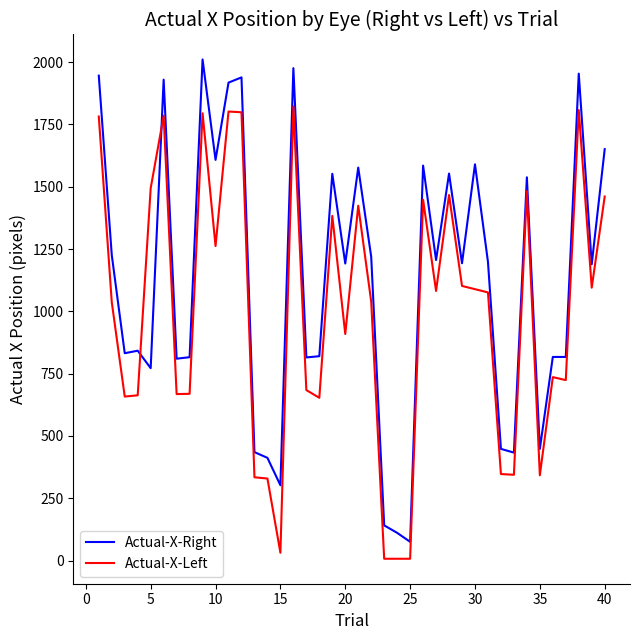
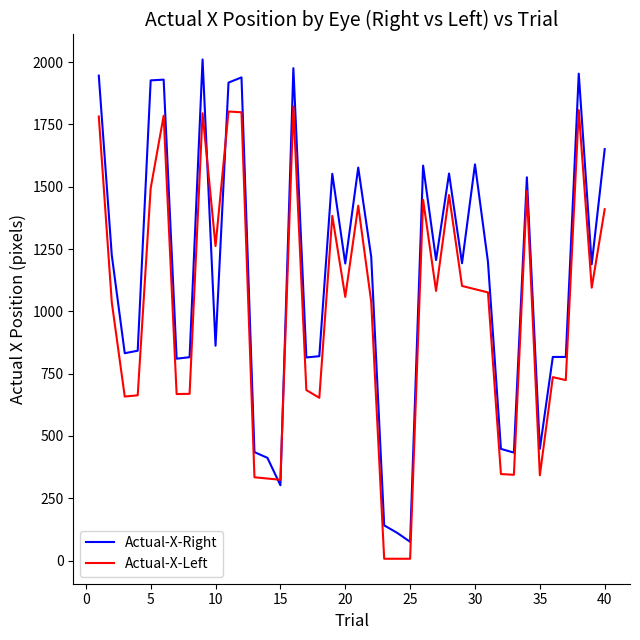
  {
    "Actual-X-Right": {
-     "5": 770,
-     "10": 1610,
+     "5": 1930,
+     "10": 860,
      "15": 300,
      "20": 1190,
      "25": 80,
      "30": 1590,
      "35": 450,
      "40": 1650
    },
    "Actual-X-Left": {
      "5": 1490,
      "10": 1260,
-     "15": 30,
-     "20": 910,
+     "15": 320,
+     "20": 1060,
      "25": 10,
      "30": 1090,
      "35": 340,
-     "40": 1460
+     "40": 1410
    }
  }
